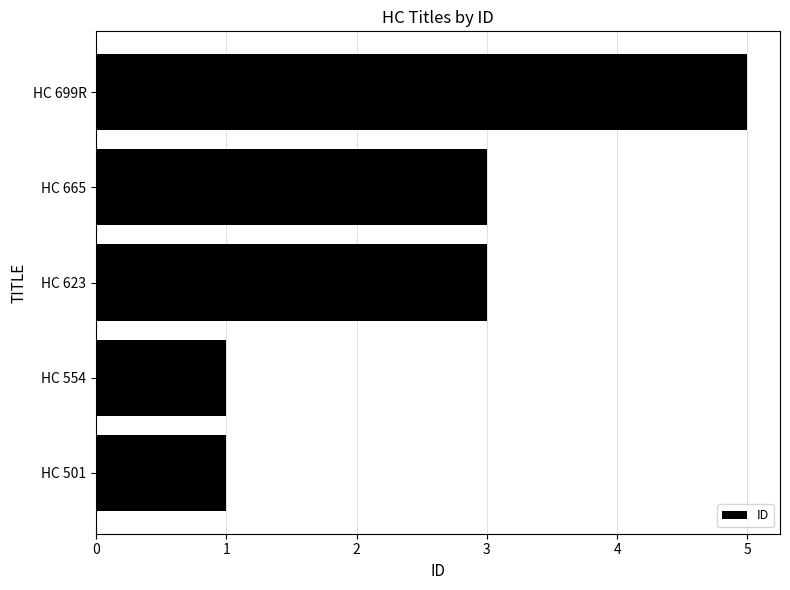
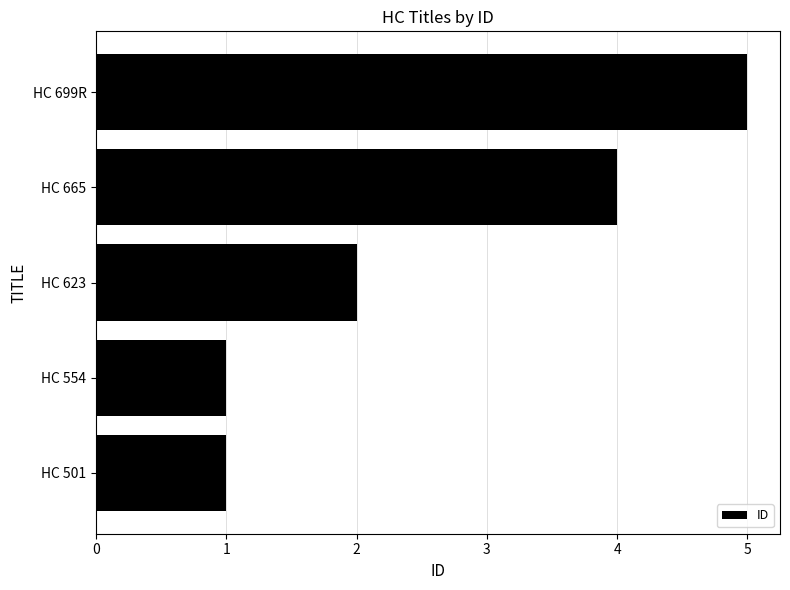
  {
    "HC 699R": 5,
-   "HC 665": 3,
-   "HC 623": 3,
+   "HC 665": 4,
+   "HC 623": 2,
    "HC 554": 1,
    "HC 501": 1
  }
